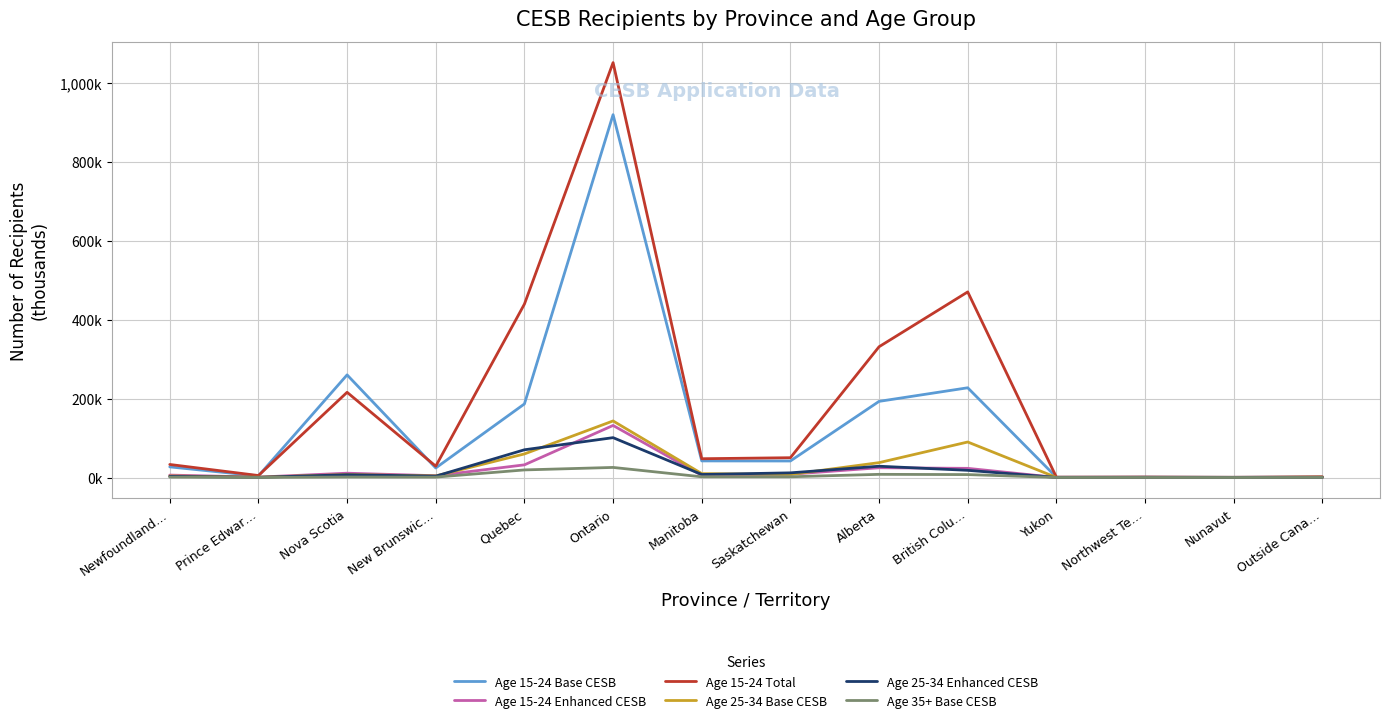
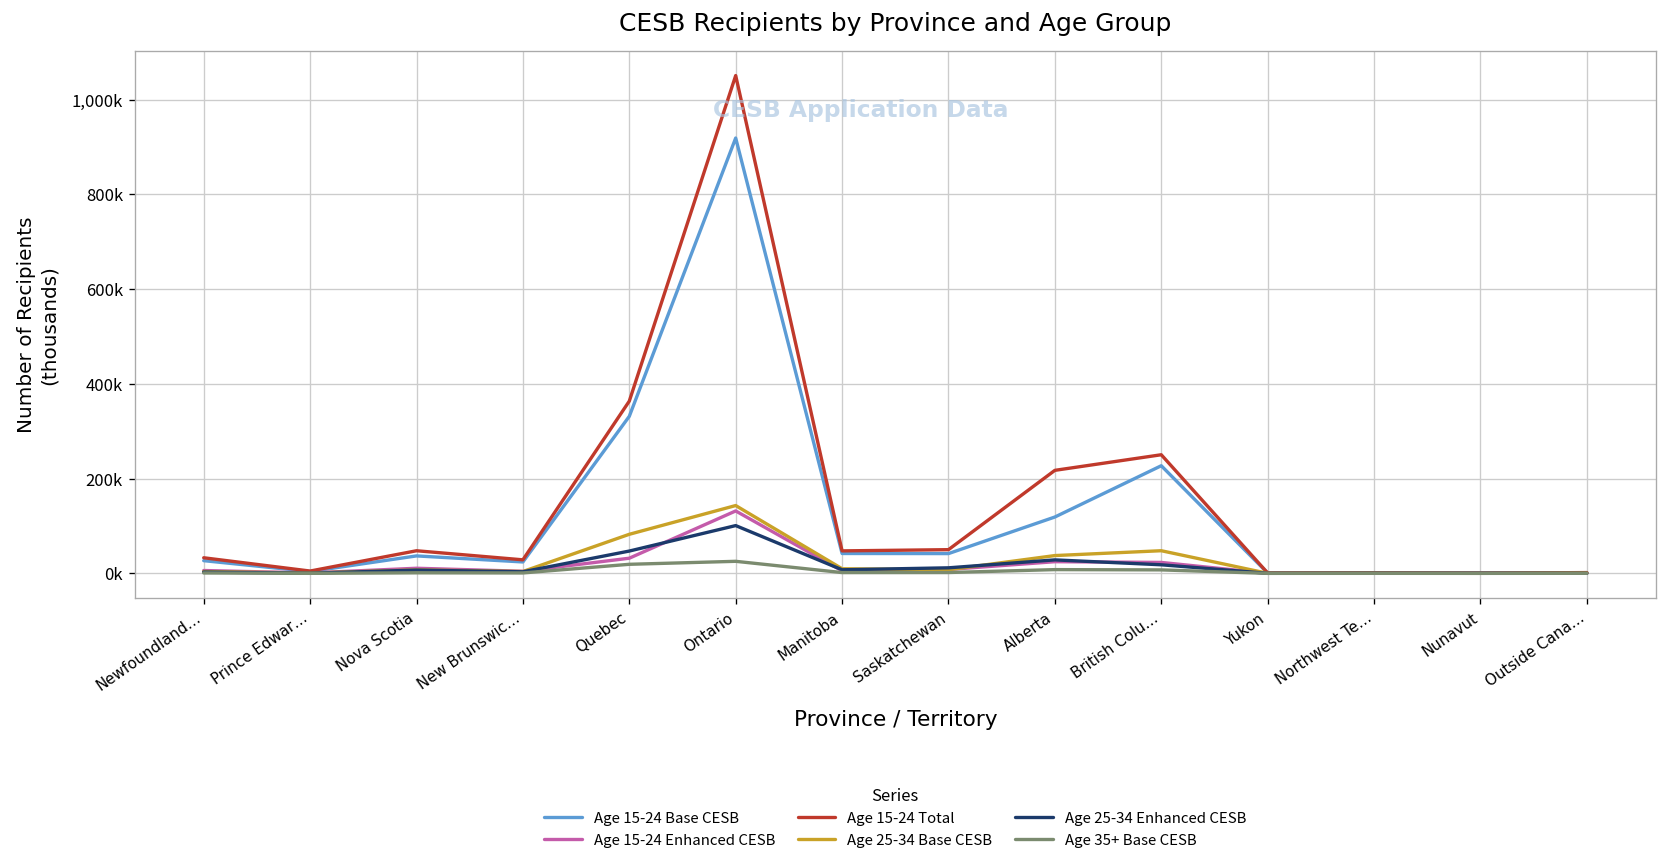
  {
    "Age 15-24 Base CESB": {
-     "Nova Scotia": "260,000",
-     "Quebec": "190,000",
+     "Nova Scotia": "40,000",
+     "Quebec": "330,000",
      "Ontario": "920,000",
      "Saskatchewan": "40,000",
-     "Alberta": "190,000",
+     "Alberta": "120,000",
      "British Colu…": "230,000"
    },
    "Age 15-24 Enhanced CESB": {
      "Quebec": "30,000",
      "Ontario": "130,000"
    },
    "Age 15-24 Total": {
-     "Nova Scotia": "220,000",
-     "Quebec": "440,000",
+     "Nova Scotia": "50,000",
+     "Quebec": "360,000",
      "Ontario": "1,050,000",
      "Saskatchewan": "50,000",
-     "Alberta": "330,000",
-     "British Colu…": "470,000"
+     "Alberta": "220,000",
+     "British Colu…": "250,000"
    },
    "Age 25-34 Base CESB": {
-     "Quebec": "60,000",
+     "Quebec": "80,000",
      "Ontario": "140,000",
      "Alberta": "40,000",
-     "British Colu…": "90,000"
+     "British Colu…": "50,000"
    },
    "Age 25-34 Enhanced CESB": {
-     "Quebec": "70,000",
+     "Quebec": "50,000",
      "Ontario": "100,000"
    },
    "Age 35+ Base CESB": {
      "Quebec": "20,000",
      "Ontario": "30,000",
      "Alberta": "10,000",
      "British Colu…": "10,000"
    }
  }
